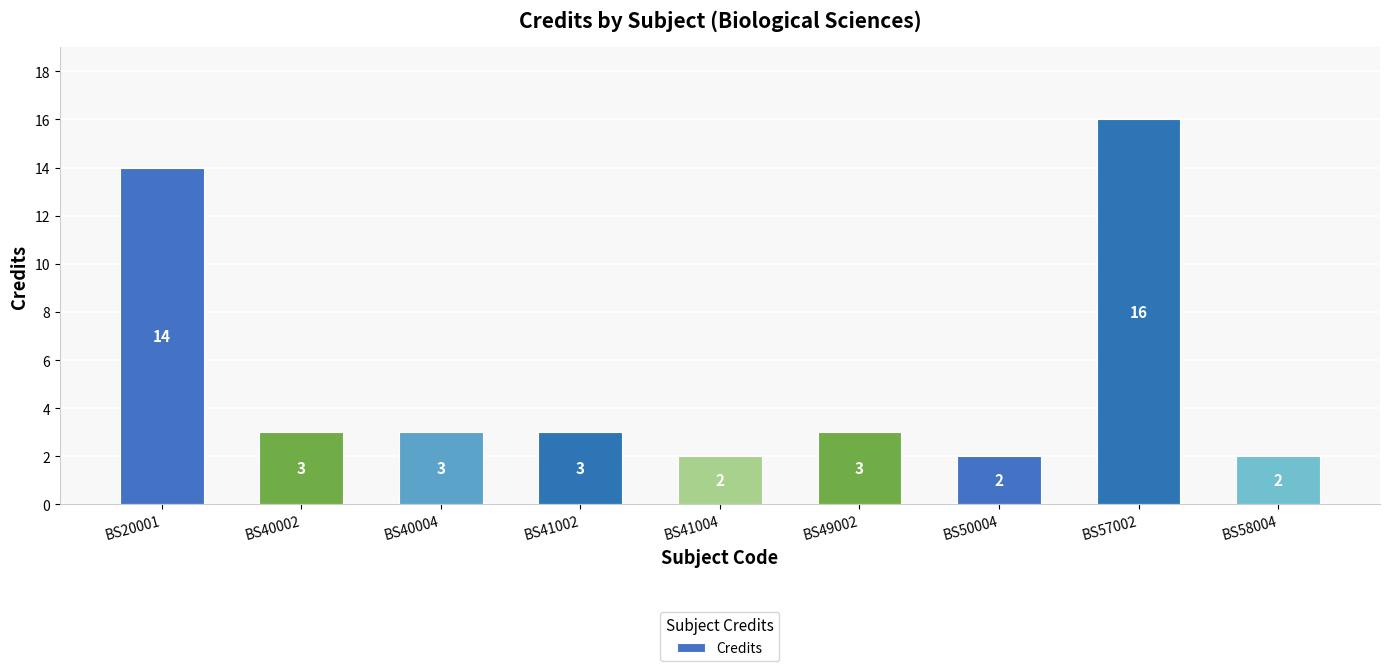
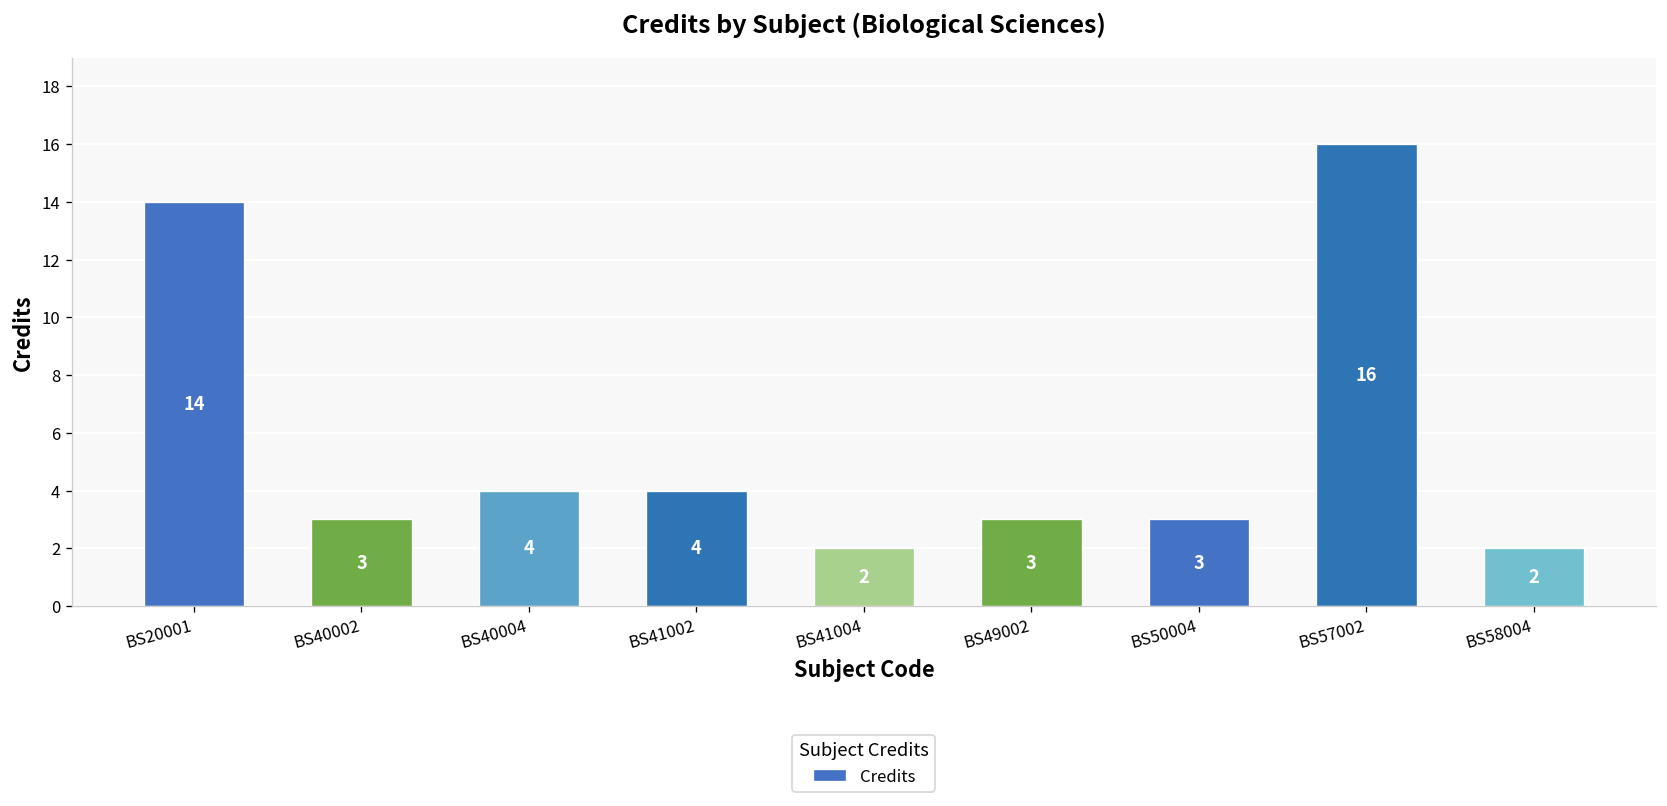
  {
    "BS20001": 14,
    "BS40002": 3,
-   "BS40004": 3,
-   "BS41002": 3,
+   "BS40004": 4,
+   "BS41002": 4,
    "BS41004": 2,
    "BS49002": 3,
-   "BS50004": 2,
+   "BS50004": 3,
    "BS57002": 16,
    "BS58004": 2
  }
